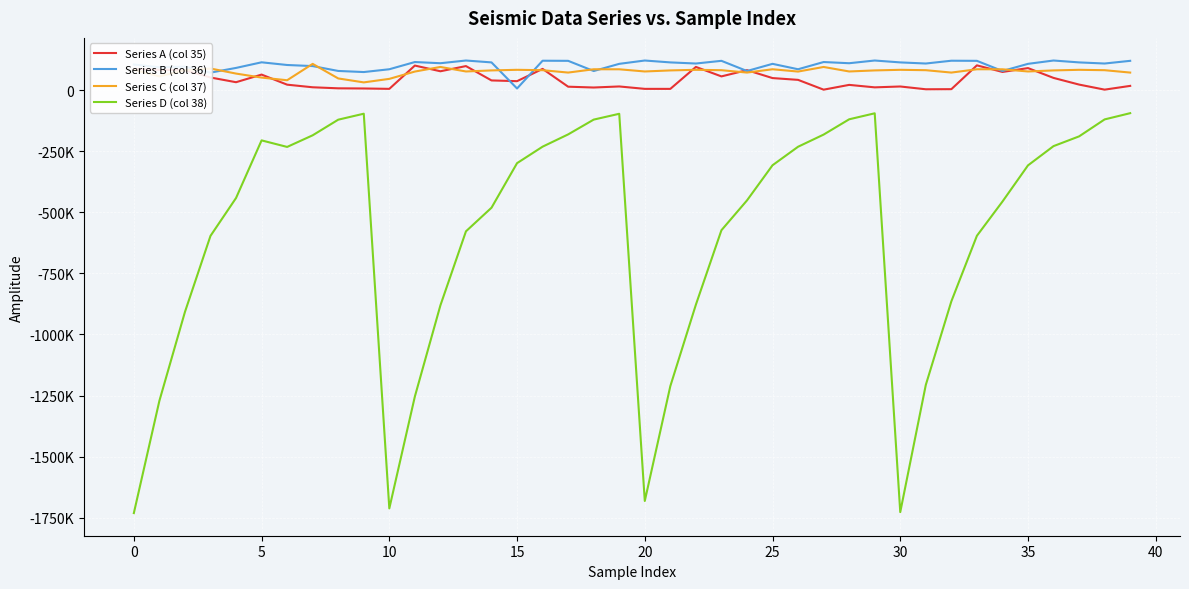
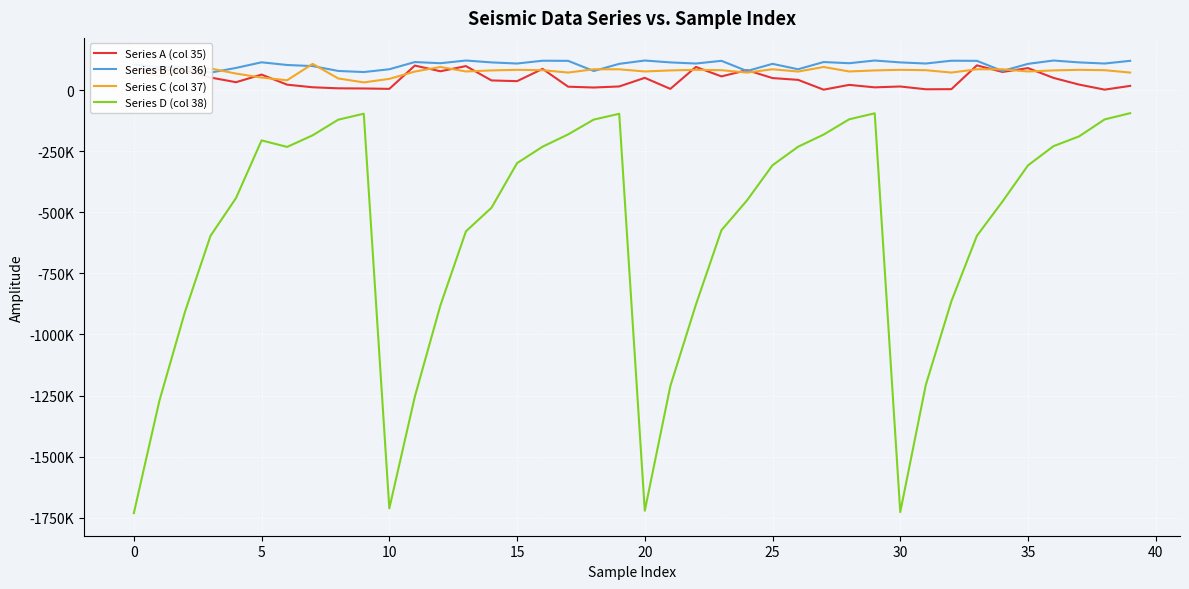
  {
    "Series A (col 35)": {
      "5": 60000,
      "10": 10000,
      "15": 40000,
-     "20": 10000,
+     "20": 50000,
      "25": 50000,
      "30": 20000,
      "35": 90000
    },
    "Series B (col 36)": {
      "5": 110000,
      "10": 90000,
-     "15": 10000,
+     "15": 110000,
      "20": 120000,
      "25": 110000,
      "30": 110000,
      "35": 110000
    },
    "Series C (col 37)": {
      "5": 50000,
      "10": 50000,
      "15": 80000,
      "20": 80000,
      "25": 90000,
      "30": 80000,
      "35": 80000
    },
    "Series D (col 38)": {
      "0": -1730000,
      "5": -210000,
      "10": -1710000,
      "15": -300000,
-     "20": -1680000,
+     "20": -1720000,
      "25": -310000,
      "30": -1730000,
      "35": -310000
    }
  }
